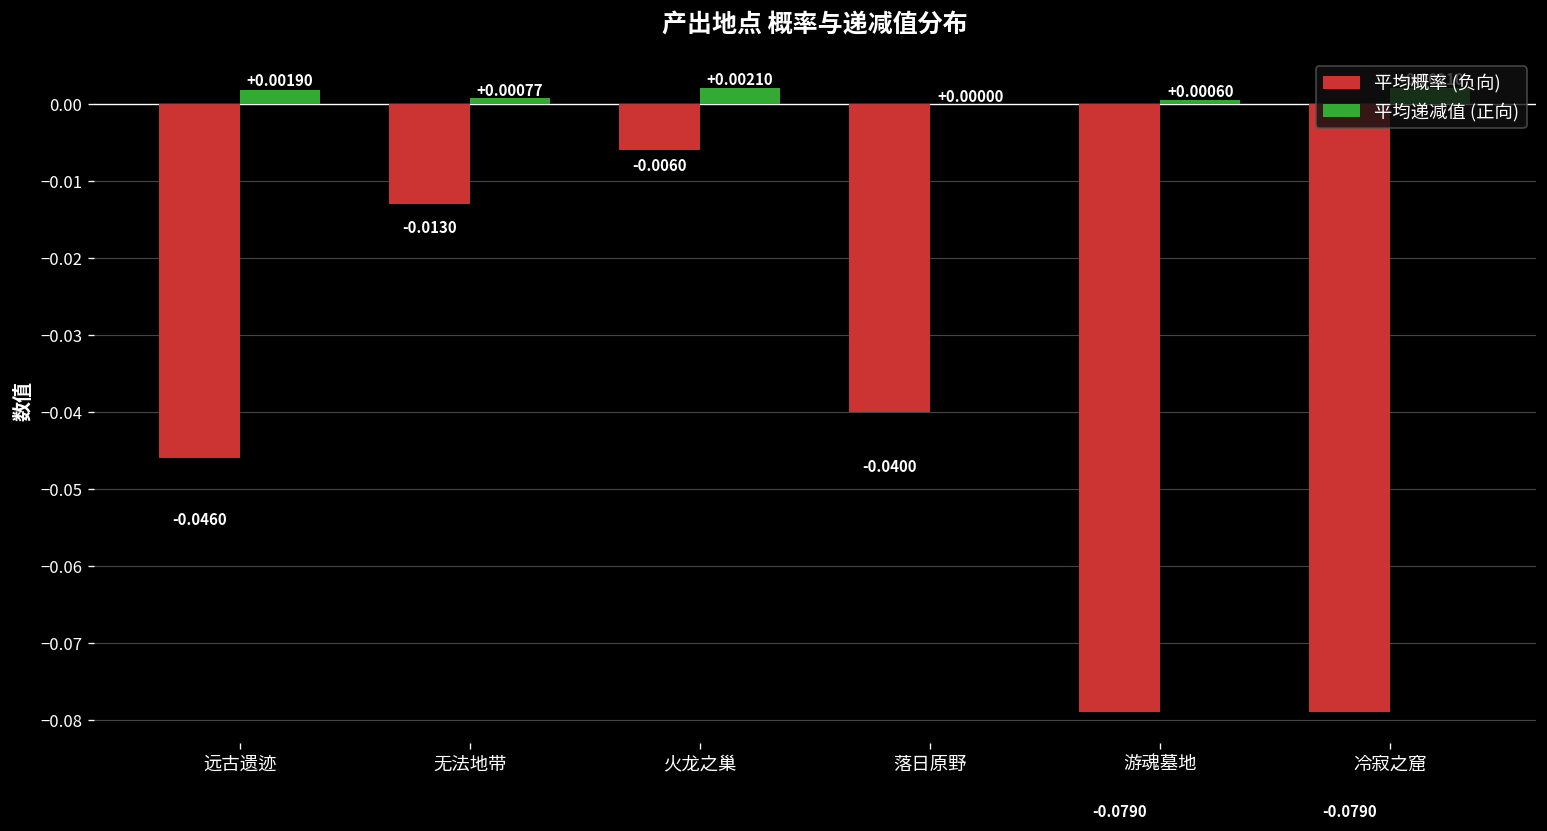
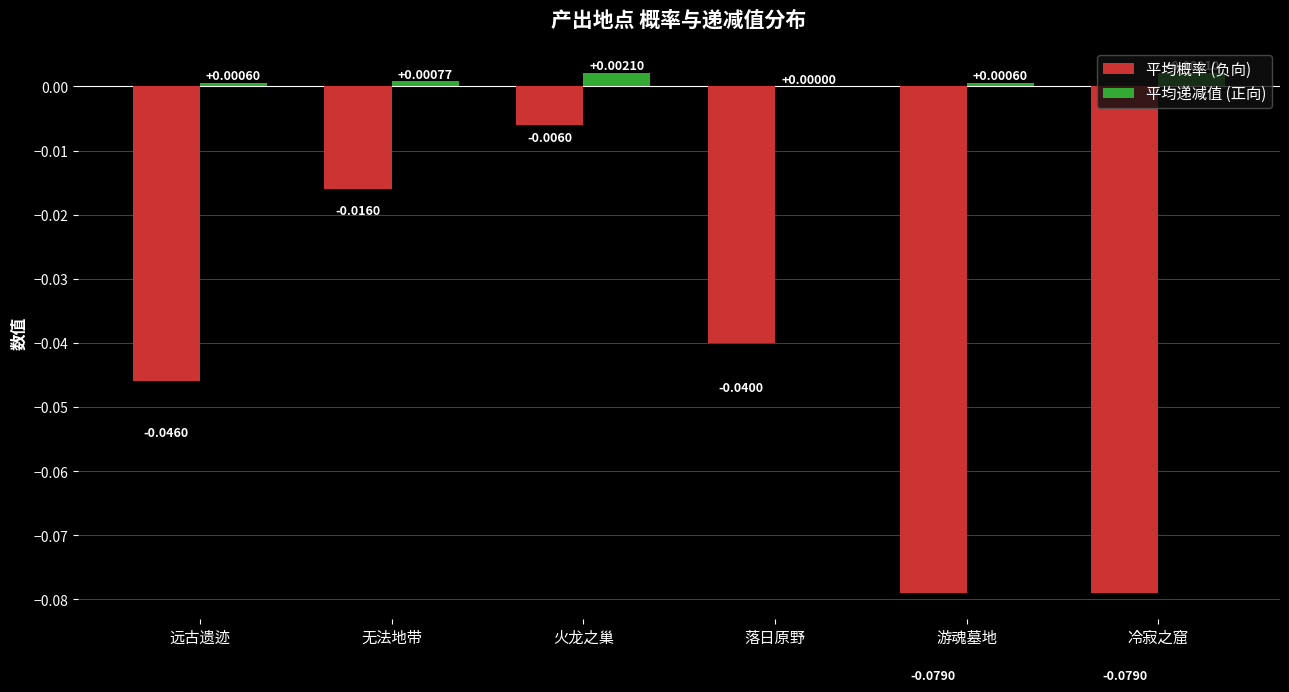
  {
    "平均概率 (负向)": {
-     "无法地带": "-0.0130",
+     "无法地带": "-0.0160",
      "火龙之巢": "-0.0060"
    },
    "平均递减值 (正向)": {
-     "远古遗迹": "+0.00190",
+     "远古遗迹": "+0.00060",
      "无法地带": "+0.00077",
      "火龙之巢": "+0.00210",
      "落日原野": "+0.00000",
      "游魂墓地": "+0.00060"
    }
  }
